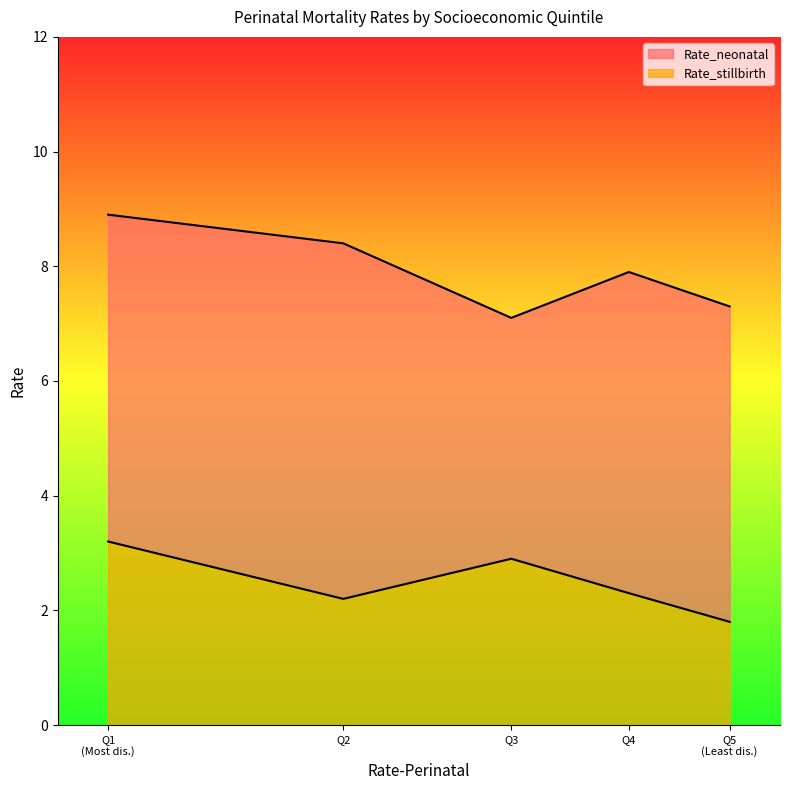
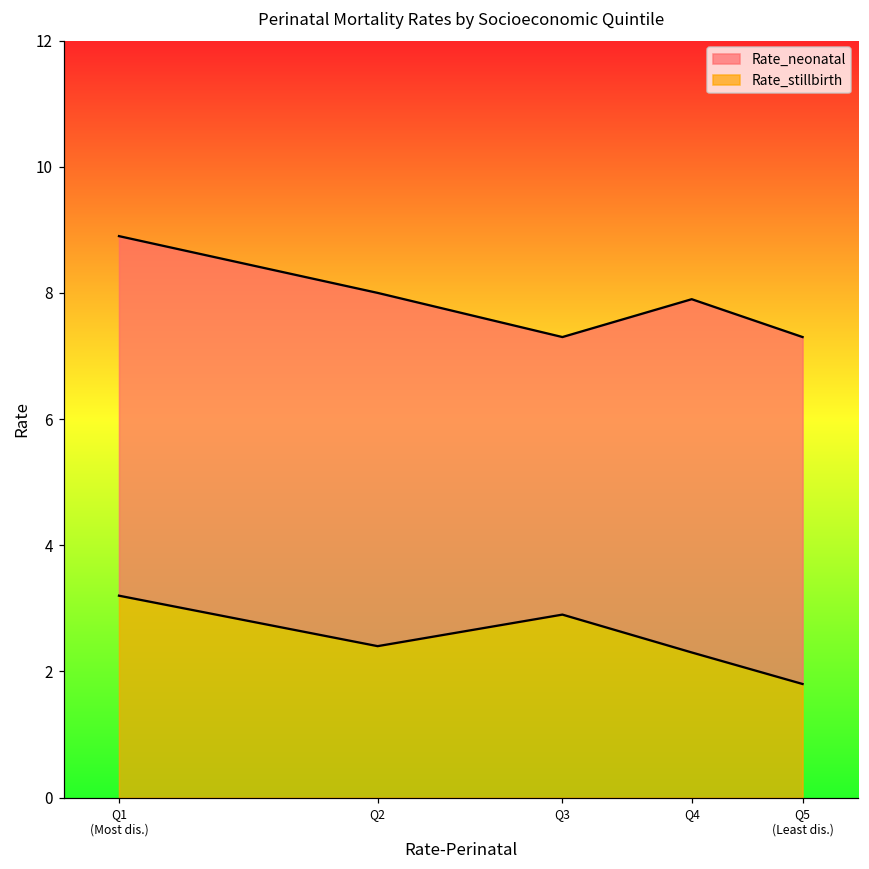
  {
    "Rate_neonatal": {
      "Q1 (Most dis.)": 8.9,
-     "Q2": 8.4,
-     "Q3": 7.1,
+     "Q2": 8.0,
+     "Q3": 7.3,
      "Q4": 7.9,
      "Q5 (Least dis.)": 7.3
    },
    "Rate_stillbirth": {
      "Q1 (Most dis.)": 3.2,
-     "Q2": 2.2,
+     "Q2": 2.4,
      "Q3": 2.9,
      "Q4": 2.3,
      "Q5 (Least dis.)": 1.8
    }
  }
